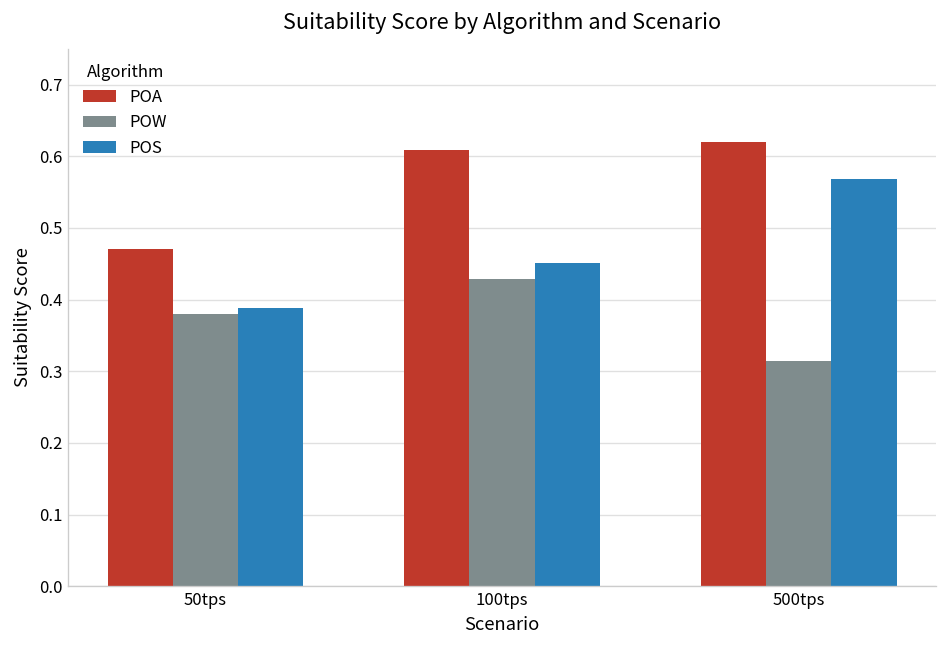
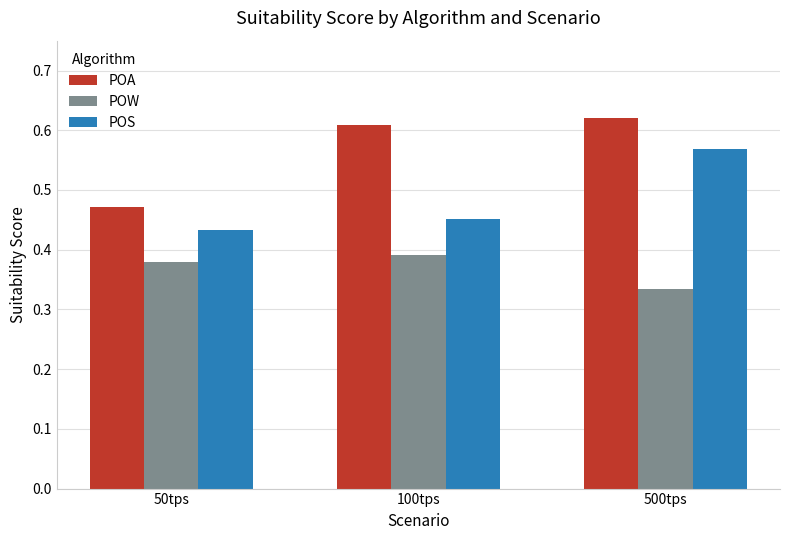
  {
    "POA": {
      "50tps": 0.47,
      "100tps": 0.61,
      "500tps": 0.62
    },
    "POW": {
      "50tps": 0.38,
-     "100tps": 0.43,
-     "500tps": 0.32
+     "100tps": 0.39,
+     "500tps": 0.34
    },
    "POS": {
-     "50tps": 0.39,
+     "50tps": 0.43,
      "100tps": 0.45,
      "500tps": 0.57
    }
  }
